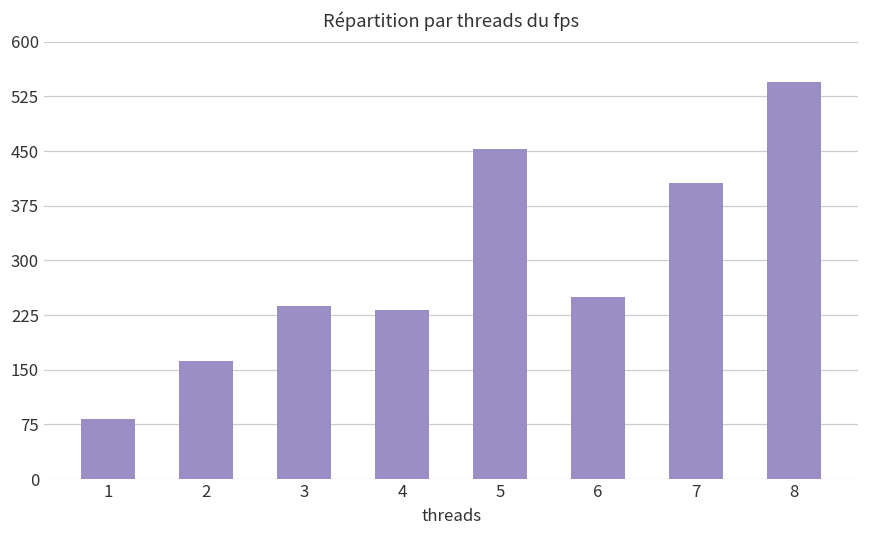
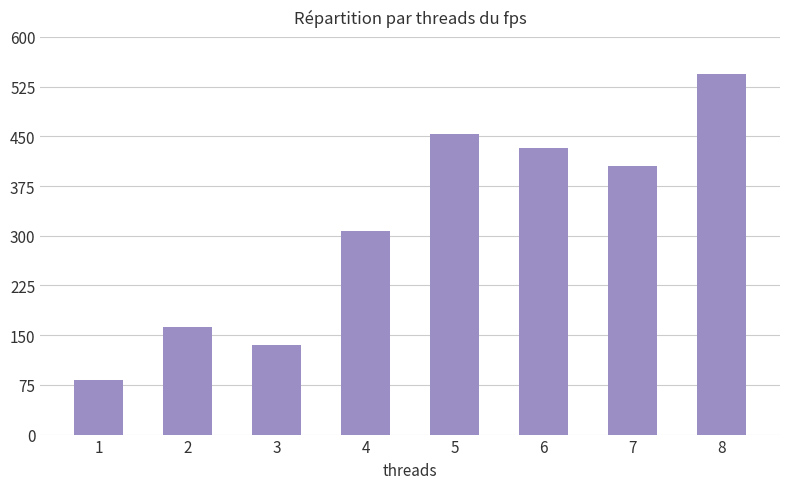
  {
    "1": 80,
    "2": 160,
-   "3": 240,
-   "4": 230,
+   "3": 130,
+   "4": 310,
    "5": 450,
-   "6": 250,
+   "6": 430,
    "7": 410,
    "8": 540
  }
